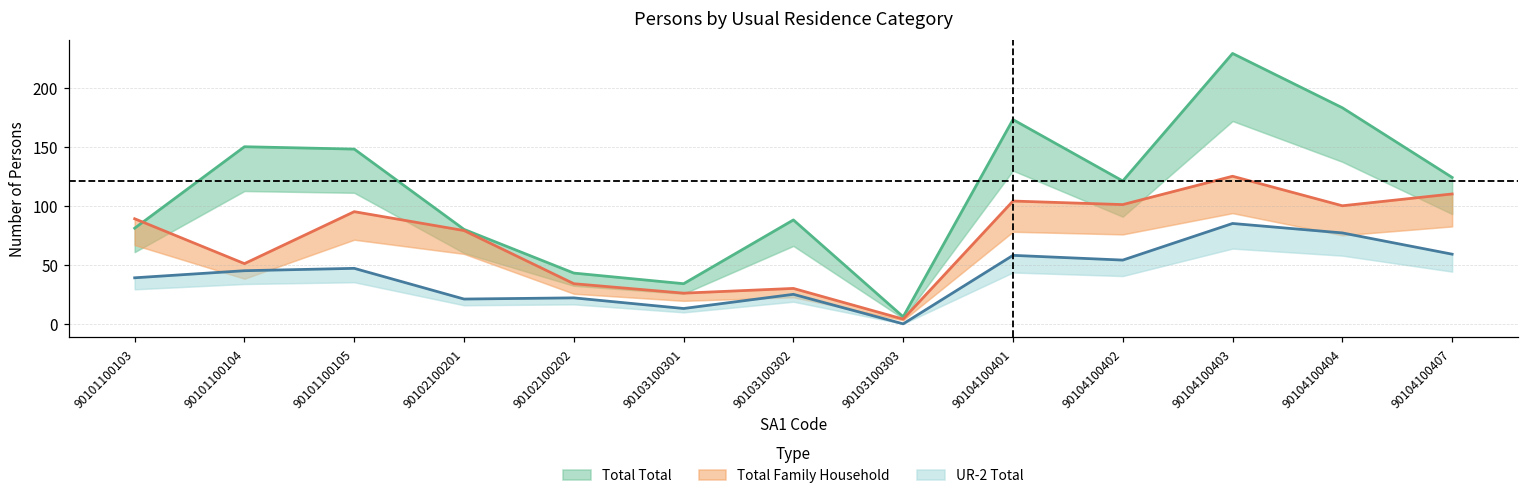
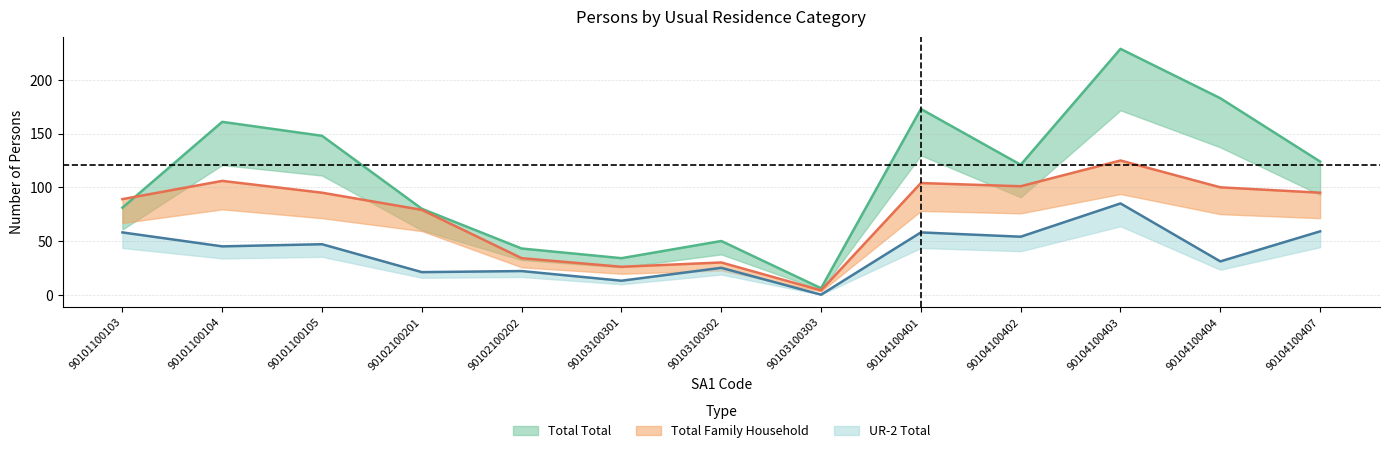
  {
    "Total Total": {
      "90101100103": 81,
-     "90101100104": 150,
+     "90101100104": 161,
      "90101100105": 148,
      "90102100202": 43,
      "90103100301": 34,
-     "90103100302": 88,
+     "90103100302": 50,
      "90104100401": 173,
      "90104100402": 121,
      "90104100403": 229,
      "90104100404": 183,
      "90104100407": 124
    },
    "Total Family Household": {
      "90101100103": 89,
-     "90101100104": 51,
+     "90101100104": 106,
      "90101100105": 95,
      "90102100202": 34,
      "90103100301": 26,
      "90103100302": 30,
      "90104100401": 104,
      "90104100402": 101,
      "90104100403": 125,
      "90104100404": 100,
-     "90104100407": 110
+     "90104100407": 95
    },
    "UR-2 Total": {
-     "90101100103": 39,
+     "90101100103": 58,
      "90101100104": 45,
      "90101100105": 47,
      "90102100201": 21,
      "90102100202": 22,
      "90103100301": 13,
      "90103100302": 25,
      "90103100303": 0,
      "90104100401": 58,
      "90104100402": 54,
      "90104100403": 85,
-     "90104100404": 77,
+     "90104100404": 31,
      "90104100407": 59
    }
  }
